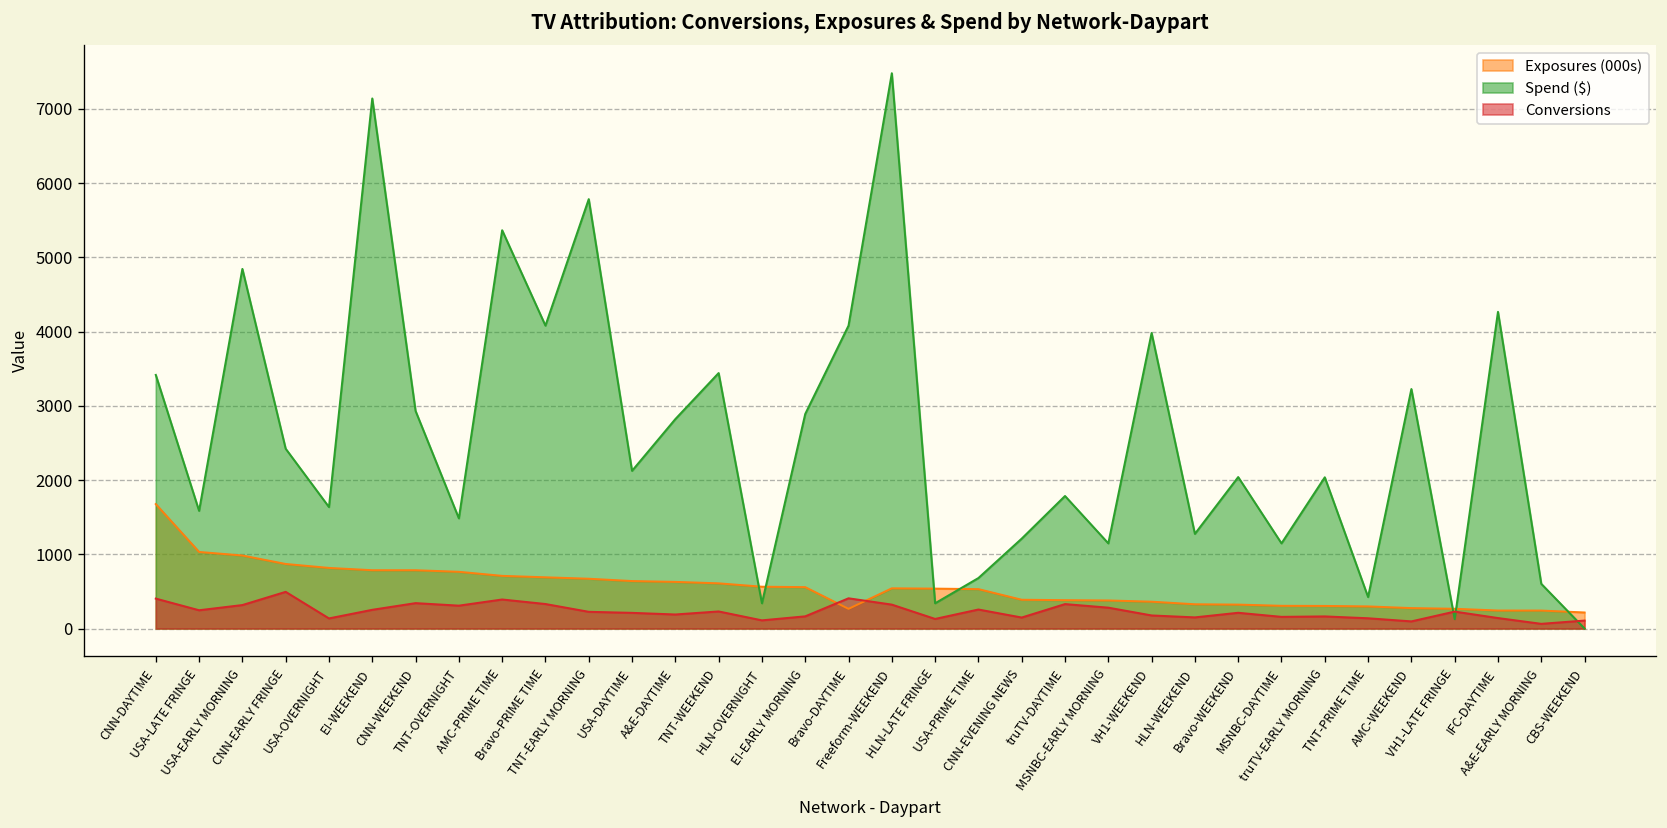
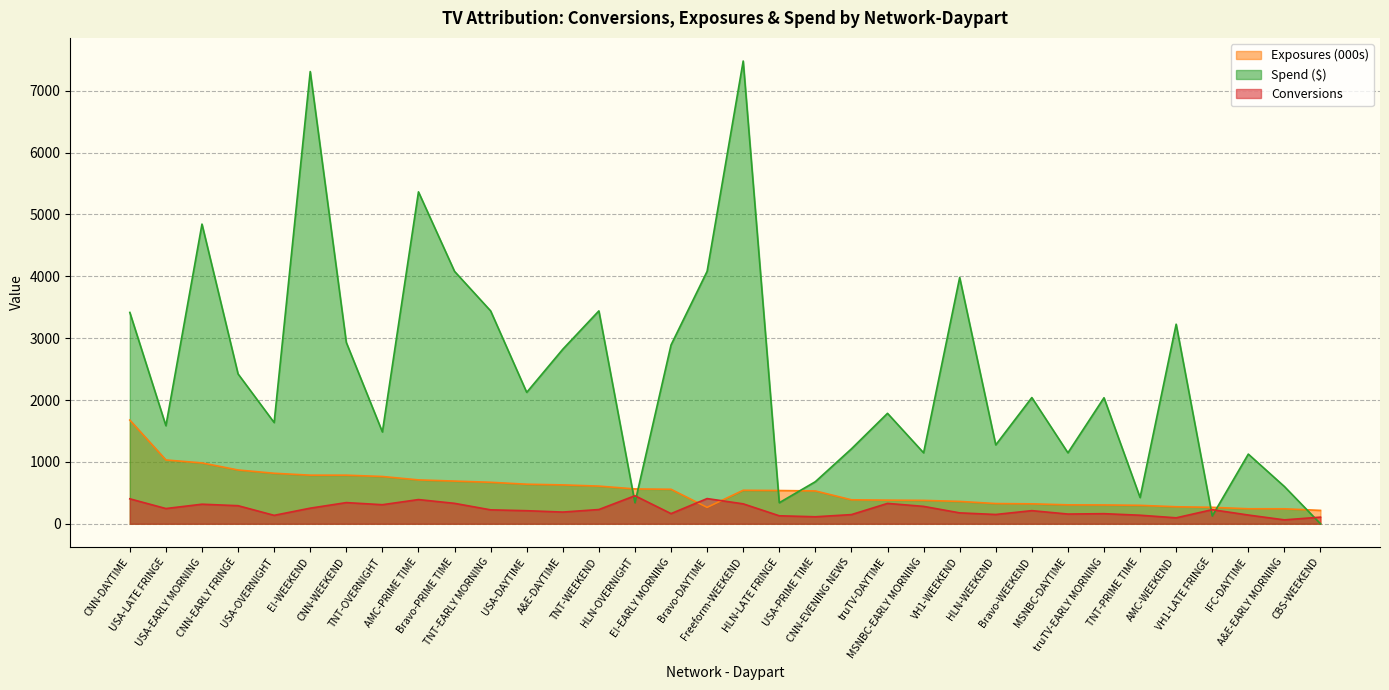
  {
    "Exposures (000s)": {
      "CNN-DAYTIME": 1700,
      "USA-LATE FRINGE": 1000,
      "USA-EARLY MORNING": 1000,
      "CNN-EARLY FRINGE": 900,
      "USA-OVERNIGHT": 800,
      "E!-WEEKEND": 800,
      "CNN-WEEKEND": 800,
      "TNT-OVERNIGHT": 800,
      "AMC-PRIME TIME": 700,
      "Bravo-PRIME TIME": 700,
      "TNT-EARLY MORNING": 700,
      "USA-DAYTIME": 600,
      "A&E-DAYTIME": 600,
      "TNT-WEEKEND": 600,
      "HLN-OVERNIGHT": 600,
      "E!-EARLY MORNING": 600,
      "Bravo-DAYTIME": 300,
      "Freeform-WEEKEND": 500,
      "HLN-LATE FRINGE": 500,
      "USA-PRIME TIME": 500,
      "CNN-EVENING NEWS": 400,
      "truTV-DAYTIME": 400,
      "MSNBC-EARLY MORNING": 400,
      "VH1-WEEKEND": 400,
      "HLN-WEEKEND": 300,
      "Bravo-WEEKEND": 300,
      "MSNBC-DAYTIME": 300,
      "truTV-EARLY MORNING": 300,
      "TNT-PRIME TIME": 300,
      "AMC-WEEKEND": 300,
      "IFC-DAYTIME": 200,
      "A&E-EARLY MORNING": 200,
      "CBS-WEEKEND": 200
    },
    "Spend ($)": {
      "CNN-DAYTIME": 3400,
      "USA-LATE FRINGE": 1600,
      "USA-EARLY MORNING": 4800,
      "CNN-EARLY FRINGE": 2400,
      "USA-OVERNIGHT": 1600,
-     "E!-WEEKEND": 7100,
+     "E!-WEEKEND": 7300,
      "CNN-WEEKEND": 2900,
      "TNT-OVERNIGHT": 1500,
      "AMC-PRIME TIME": 5400,
      "Bravo-PRIME TIME": 4100,
-     "TNT-EARLY MORNING": 5800,
+     "TNT-EARLY MORNING": 3400,
      "USA-DAYTIME": 2100,
      "A&E-DAYTIME": 2800,
      "TNT-WEEKEND": 3400,
      "HLN-OVERNIGHT": 300,
      "E!-EARLY MORNING": 2900,
      "Bravo-DAYTIME": 4100,
      "Freeform-WEEKEND": 7500,
      "HLN-LATE FRINGE": 300,
      "USA-PRIME TIME": 700,
      "CNN-EVENING NEWS": 1200,
      "truTV-DAYTIME": 1800,
      "MSNBC-EARLY MORNING": 1100,
      "VH1-WEEKEND": 4000,
      "HLN-WEEKEND": 1300,
      "Bravo-WEEKEND": 2000,
      "MSNBC-DAYTIME": 1100,
      "truTV-EARLY MORNING": 2000,
      "TNT-PRIME TIME": 400,
      "AMC-WEEKEND": 3200,
      "VH1-LATE FRINGE": 100,
-     "IFC-DAYTIME": 4300,
+     "IFC-DAYTIME": 1100,
      "A&E-EARLY MORNING": 600,
      "CBS-WEEKEND": 0
    },
    "Conversions": {
      "CNN-DAYTIME": 400,
      "USA-LATE FRINGE": 200,
      "USA-EARLY MORNING": 300,
-     "CNN-EARLY FRINGE": 500,
+     "CNN-EARLY FRINGE": 300,
      "USA-OVERNIGHT": 100,
      "E!-WEEKEND": 300,
      "CNN-WEEKEND": 300,
      "TNT-OVERNIGHT": 300,
      "AMC-PRIME TIME": 400,
      "Bravo-PRIME TIME": 300,
      "TNT-EARLY MORNING": 200,
      "USA-DAYTIME": 200,
      "A&E-DAYTIME": 200,
      "TNT-WEEKEND": 200,
-     "HLN-OVERNIGHT": 100,
+     "HLN-OVERNIGHT": 500,
      "E!-EARLY MORNING": 200,
      "Bravo-DAYTIME": 400,
      "Freeform-WEEKEND": 300,
      "HLN-LATE FRINGE": 100,
-     "USA-PRIME TIME": 300,
+     "USA-PRIME TIME": 100,
      "CNN-EVENING NEWS": 100,
      "truTV-DAYTIME": 300,
      "MSNBC-EARLY MORNING": 300,
      "VH1-WEEKEND": 200,
      "HLN-WEEKEND": 200,
      "Bravo-WEEKEND": 200,
      "MSNBC-DAYTIME": 200,
      "truTV-EARLY MORNING": 200,
      "TNT-PRIME TIME": 100,
      "AMC-WEEKEND": 100,
      "IFC-DAYTIME": 100,
      "A&E-EARLY MORNING": 100,
      "CBS-WEEKEND": 100
    }
  }
